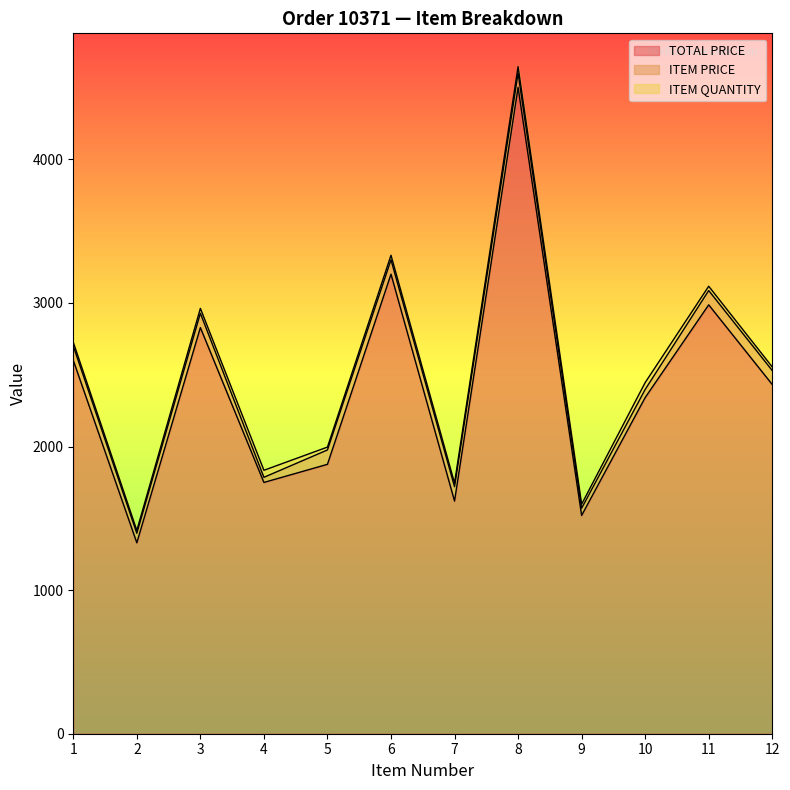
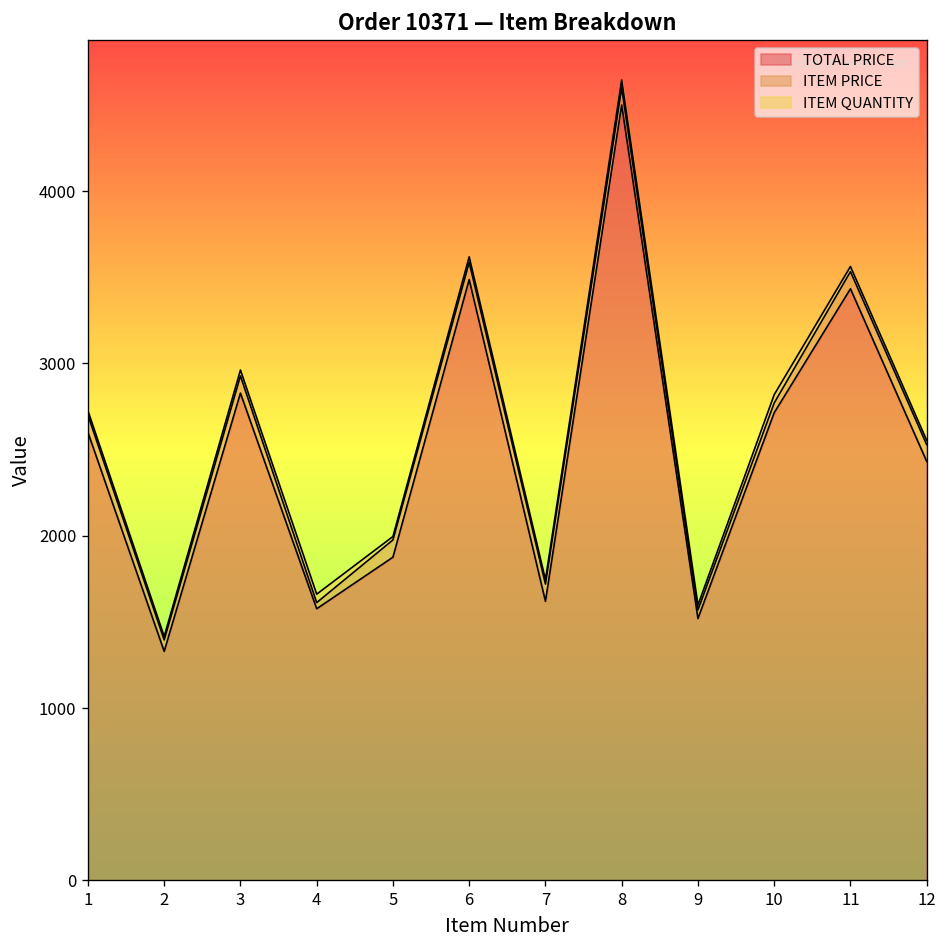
  {
    "TOTAL PRICE": {
      "1": 2600,
      "2": 1330,
      "3": 2830,
-     "4": 1750,
+     "4": 1580,
      "5": 1880,
-     "6": 3200,
+     "6": 3490,
      "7": 1620,
      "8": 4500,
      "9": 1520,
-     "10": 2340,
-     "11": 2990,
+     "10": 2710,
+     "11": 3430,
      "12": 2430
    }
  }
